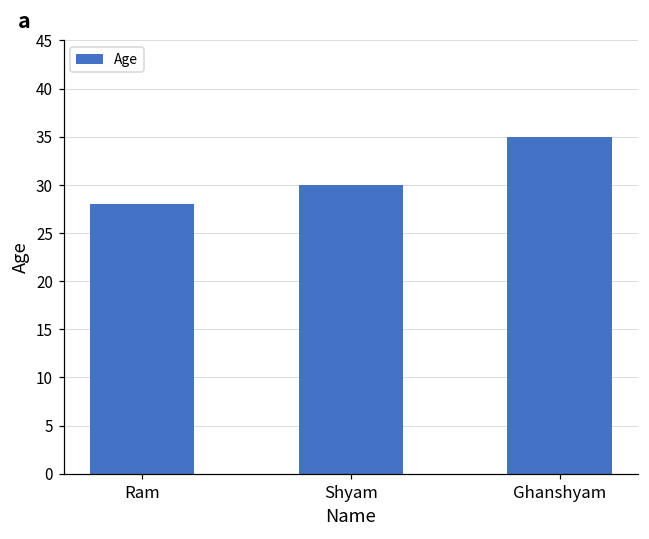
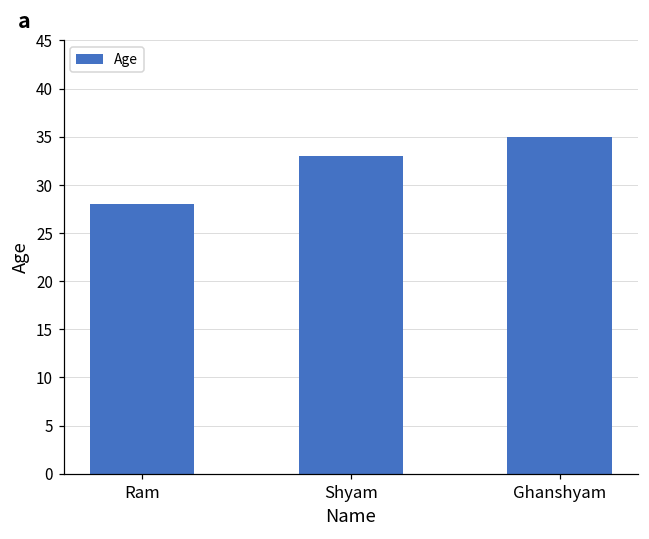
  {
    "Ram": 28,
-   "Shyam": 30,
+   "Shyam": 33,
    "Ghanshyam": 35
  }
